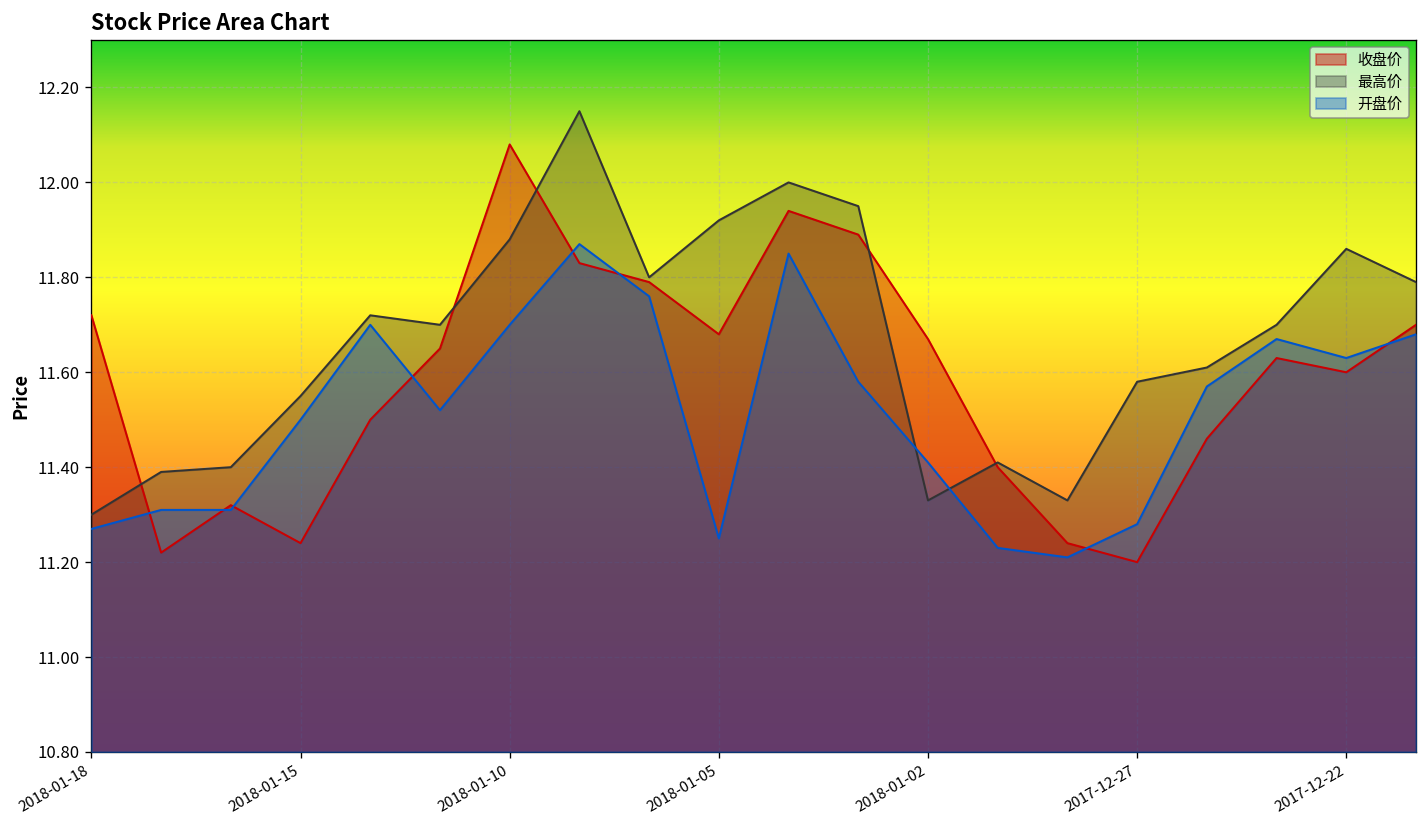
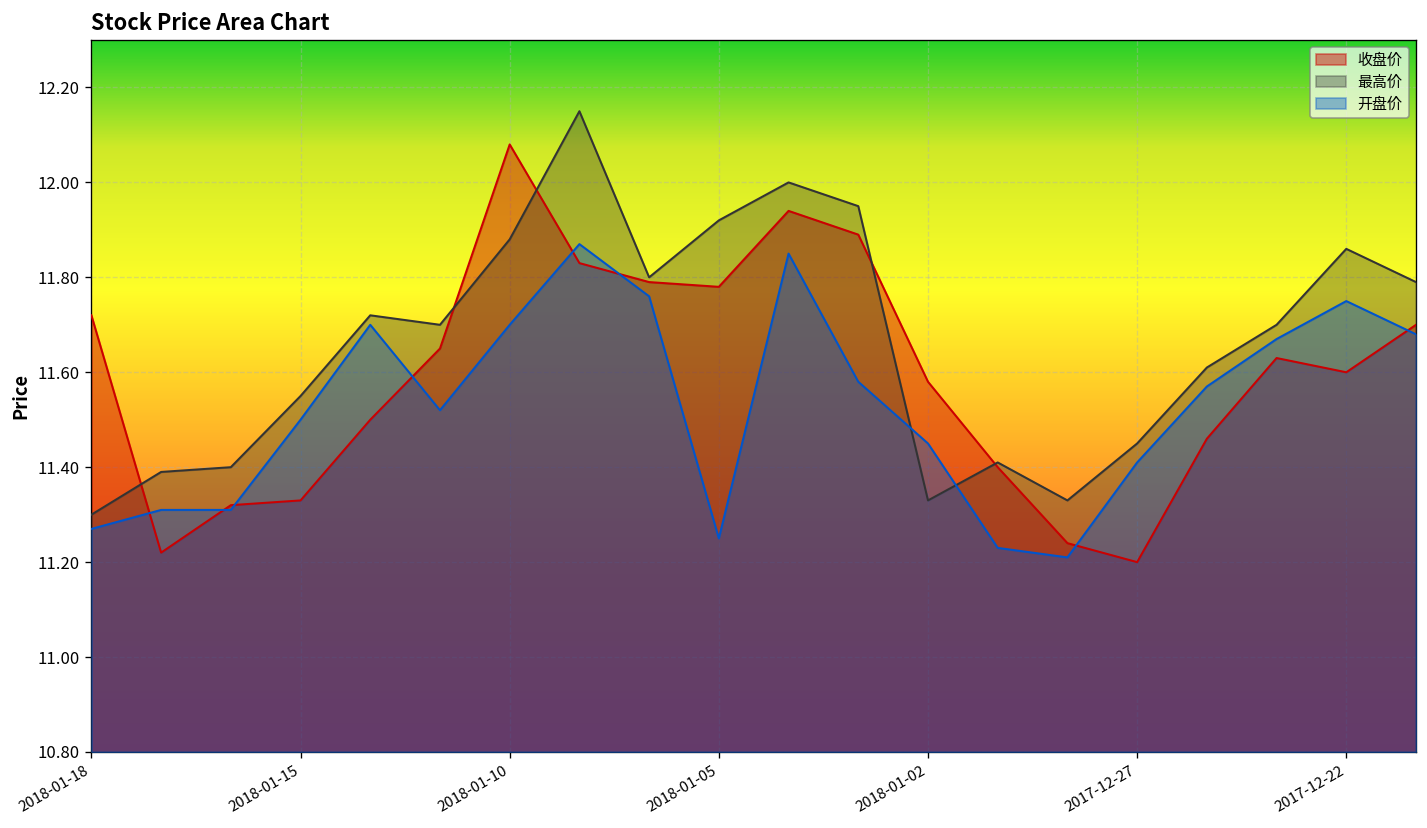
  {
    "收盘价": {
      "2018-01-18": 11.72,
-     "2018-01-15": 11.24,
+     "2018-01-15": 11.33,
      "2018-01-10": 12.08,
-     "2018-01-05": 11.68,
-     "2018-01-02": 11.67,
+     "2018-01-05": 11.78,
+     "2018-01-02": 11.58,
      "2017-12-27": 11.20,
      "2017-12-22": 11.60
    },
    "最高价": {
      "2018-01-18": 11.30,
      "2018-01-15": 11.55,
      "2018-01-10": 11.88,
      "2018-01-05": 11.92,
      "2018-01-02": 11.33,
-     "2017-12-27": 11.58,
+     "2017-12-27": 11.45,
      "2017-12-22": 11.86
    },
    "开盘价": {
      "2018-01-18": 11.27,
      "2018-01-15": 11.50,
      "2018-01-10": 11.70,
      "2018-01-05": 11.25,
-     "2018-01-02": 11.41,
-     "2017-12-27": 11.28,
-     "2017-12-22": 11.63
+     "2018-01-02": 11.45,
+     "2017-12-27": 11.41,
+     "2017-12-22": 11.75
    }
  }
